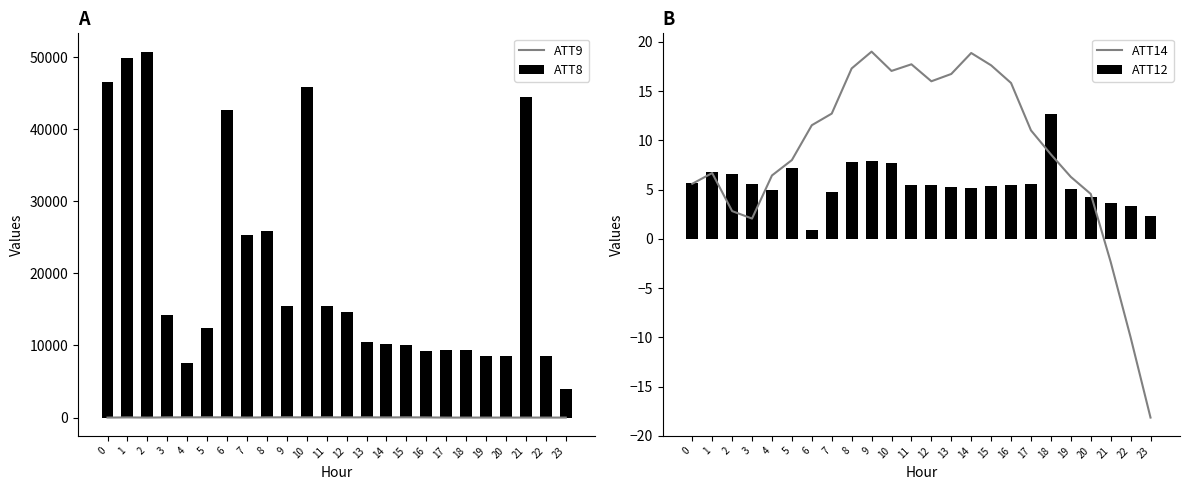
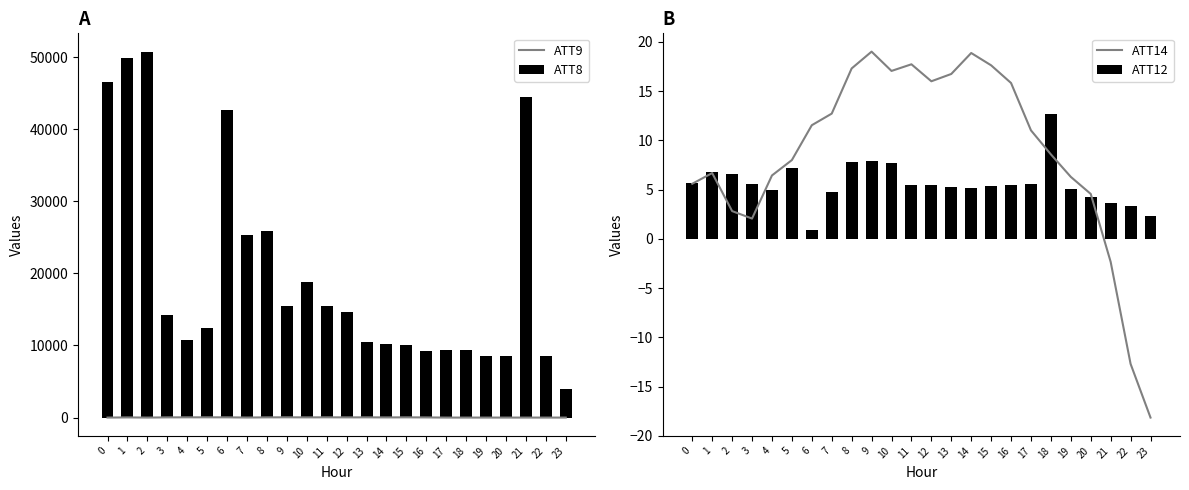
  {
    "A": {
      "ATT9": {
        "0": 0,
        "1": 0,
        "2": 0,
        "3": 0,
        "4": 0,
        "5": 0,
        "6": 0,
        "7": 0,
        "8": 0,
        "9": 0,
        "10": 0,
        "11": 0,
        "12": 0,
        "13": 0,
        "14": 0,
        "15": 0,
        "16": 0,
        "17": 0,
        "18": 0,
        "19": 0,
        "20": 0,
        "21": 0,
        "22": 0,
        "23": 0
      },
      "ATT8": {
        "0": 47000,
        "1": 50000,
        "2": 51000,
        "3": 14000,
-       "4": 8000,
+       "4": 11000,
        "5": 12000,
        "6": 43000,
        "7": 25000,
        "8": 26000,
        "9": 16000,
-       "10": 46000,
+       "10": 19000,
        "11": 16000,
        "12": 15000,
        "13": 11000,
        "14": 10000,
        "15": 10000,
        "16": 9000,
        "17": 9000,
        "18": 9000,
        "19": 9000,
        "20": 9000,
        "21": 45000,
        "22": 9000,
        "23": 4000
      }
    },
    "B": {
      "ATT12": {
        "0": 6,
        "1": 7,
        "2": 7,
        "3": 6,
        "4": 5,
        "5": 7,
        "6": 1,
        "7": 5,
        "8": 8,
        "9": 8,
        "10": 8,
        "11": 5,
        "12": 5,
        "13": 5,
        "14": 5,
        "15": 5,
        "16": 5,
        "17": 6,
        "18": 13,
        "19": 5,
        "20": 4,
        "21": 4,
        "22": 3,
        "23": 2
      },
      "ATT14": {
        "0": 6,
        "1": 7,
        "2": 3,
        "3": 2,
        "4": 6,
        "5": 8,
        "6": 12,
        "7": 13,
        "8": 17,
        "9": 19,
        "10": 17,
        "11": 18,
        "12": 16,
        "13": 17,
        "14": 19,
        "15": 18,
        "16": 16,
        "17": 11,
        "18": 9,
        "19": 6,
        "20": 5,
        "21": -2,
-       "22": -10,
+       "22": -13,
        "23": -18
      }
    }
  }
